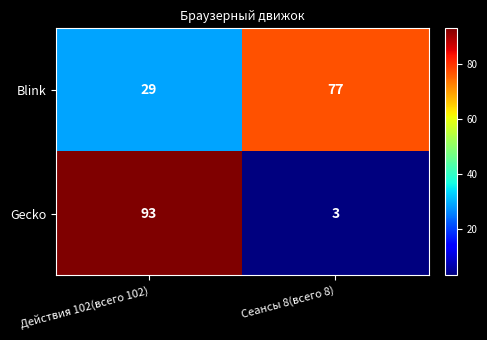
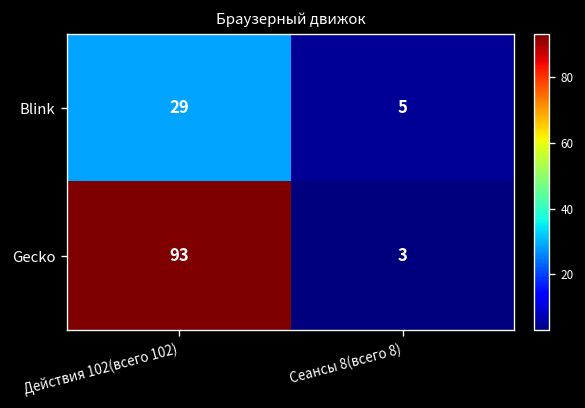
  {
    "Blink": {
      "Действия 102(всего 102)": 29,
-     "Сеансы 8(всего 8)": 77
+     "Сеансы 8(всего 8)": 5
    },
    "Gecko": {
      "Действия 102(всего 102)": 93,
      "Сеансы 8(всего 8)": 3
    }
  }
